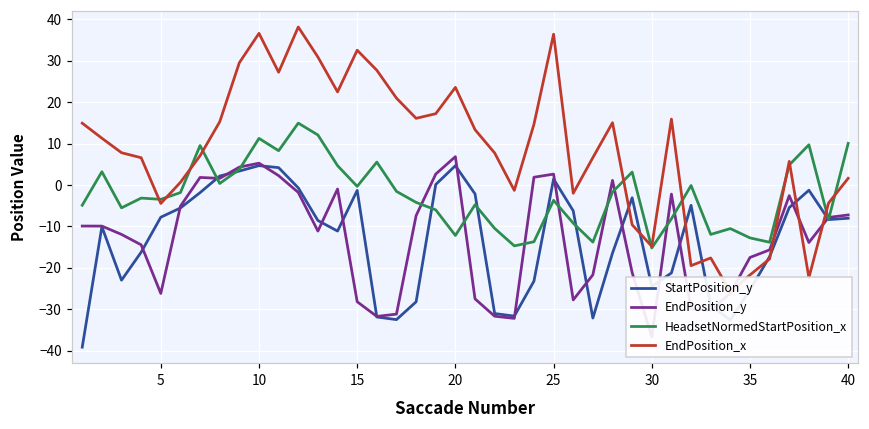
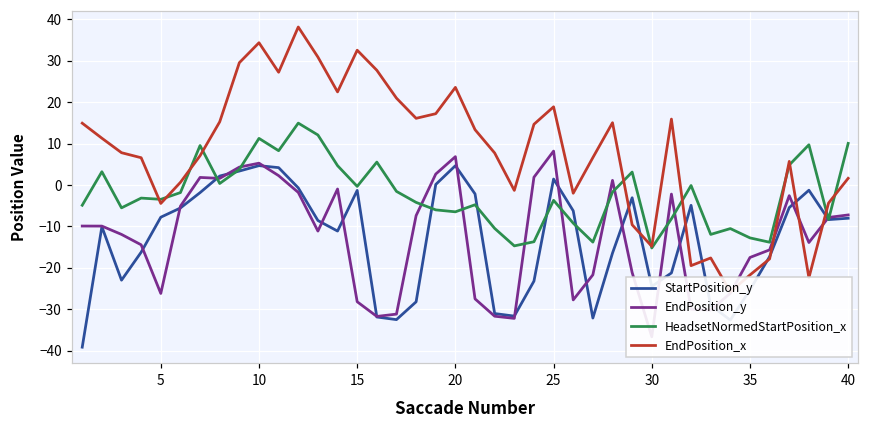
  {
    "StartPosition_y": {
      "5": -8,
      "15": -1,
      "20": 5,
      "25": 1,
      "40": -8
    },
    "EndPosition_y": {
      "5": -26,
      "15": -28,
      "20": 7,
-     "25": 3,
+     "25": 8,
      "35": -18,
      "40": -7
    },
    "HeadsetNormedStartPosition_x": {
      "5": -3,
      "10": 11,
      "15": 0,
-     "20": -12,
+     "20": -6,
      "25": -4,
      "35": -13,
      "40": 10
    },
    "EndPosition_x": {
      "5": -4,
-     "10": 37,
+     "10": 34,
      "15": 33,
      "20": 24,
-     "25": 36,
+     "25": 19,
      "35": -22,
      "40": 2
    }
  }
